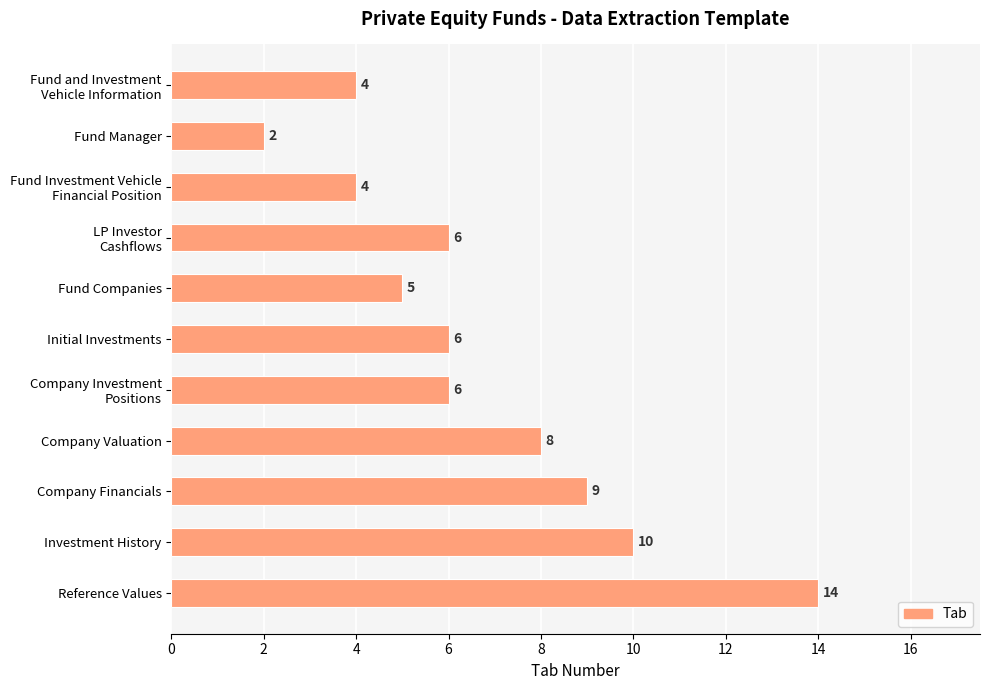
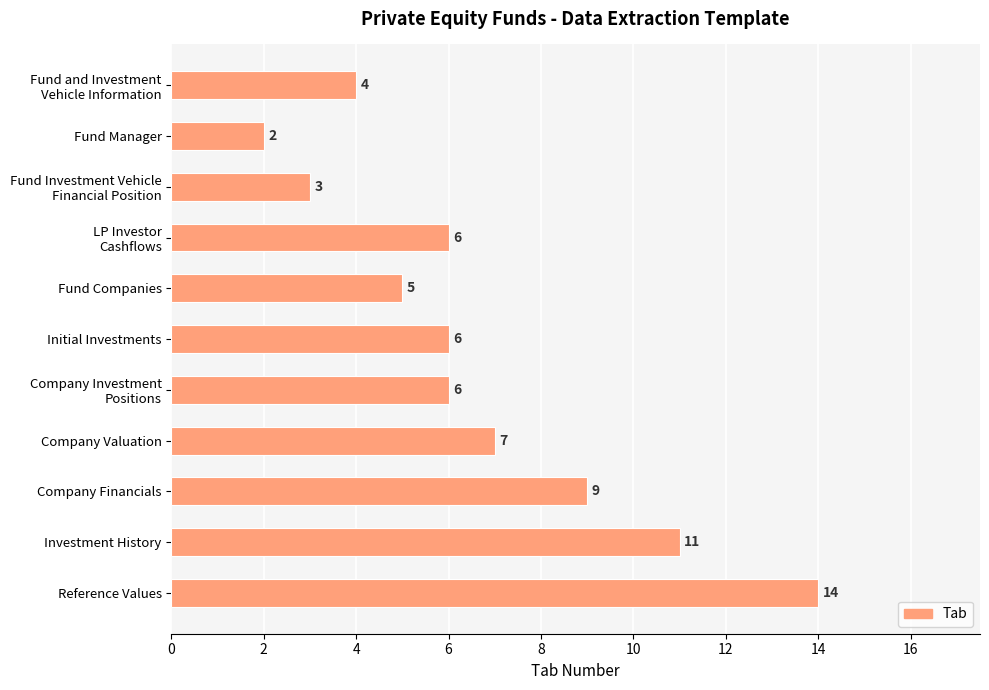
  {
    "Fund and Investment Vehicle Information": 4,
    "Fund Manager": 2,
-   "Fund Investment Vehicle Financial Position": 4,
+   "Fund Investment Vehicle Financial Position": 3,
    "LP Investor Cashflows": 6,
    "Fund Companies": 5,
    "Initial Investments": 6,
    "Company Investment Positions": 6,
-   "Company Valuation": 8,
+   "Company Valuation": 7,
    "Company Financials": 9,
-   "Investment History": 10,
+   "Investment History": 11,
    "Reference Values": 14
  }
